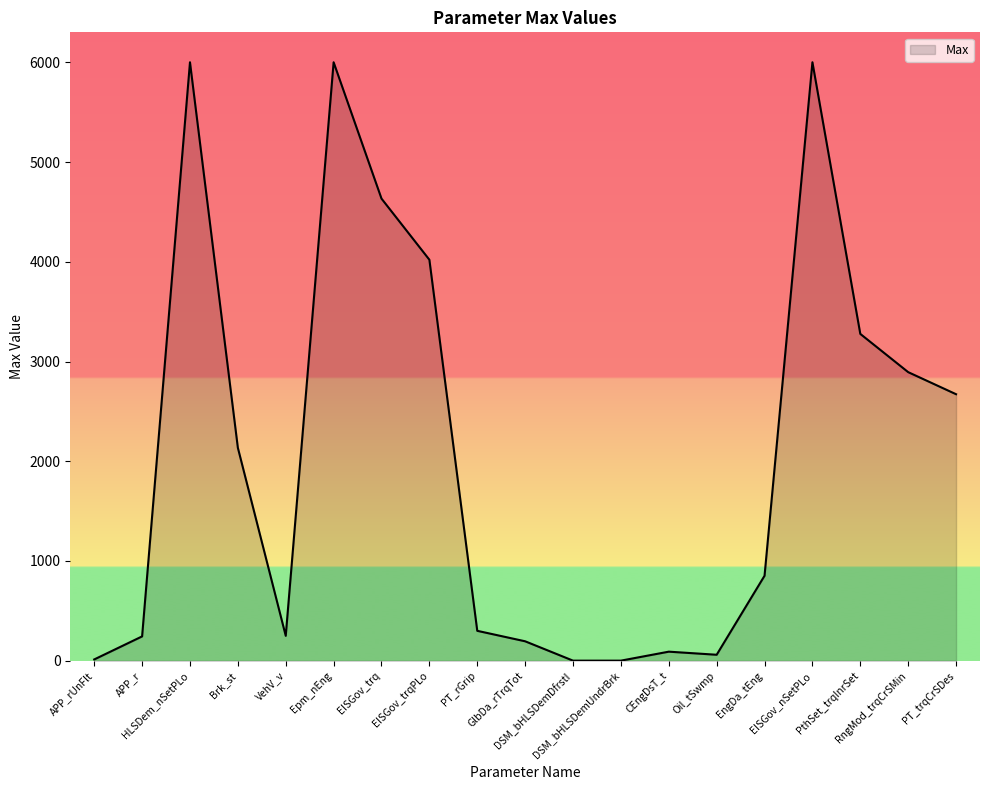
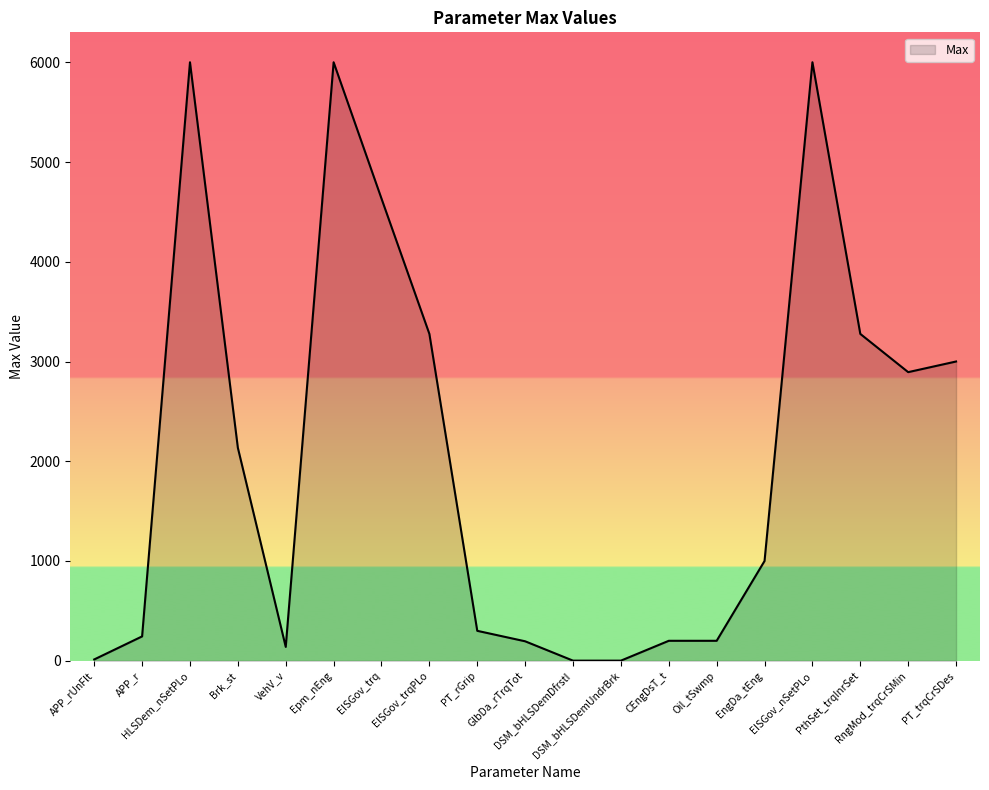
  {
    "APP_rUnFlt": 0,
    "APP_r": 200,
    "HLSDem_nSetPLo": 6000,
    "Brk_st": 2100,
-   "VehV_v": 300,
+   "VehV_v": 100,
    "Epm_nEng": 6000,
    "EISGov_trq": 4600,
-   "EISGov_trqPLo": 4000,
+   "EISGov_trqPLo": 3300,
    "PT_rGrip": 300,
    "GlbDa_rTrqTot": 200,
    "DSM_bHLSDemDfrstI": 0,
    "DSM_bHLSDemUndrBrk": 0,
-   "CEngDsT_t": 100,
-   "Oil_tSwmp": 100,
-   "EngDa_tEng": 900,
+   "CEngDsT_t": 200,
+   "Oil_tSwmp": 200,
+   "EngDa_tEng": 1000,
    "EISGov_nSetPLo": 6000,
    "PthSet_trqInrSet": 3300,
    "RngMod_trqCrSMin": 2900,
-   "PT_trqCrSDes": 2700
+   "PT_trqCrSDes": 3000
  }
